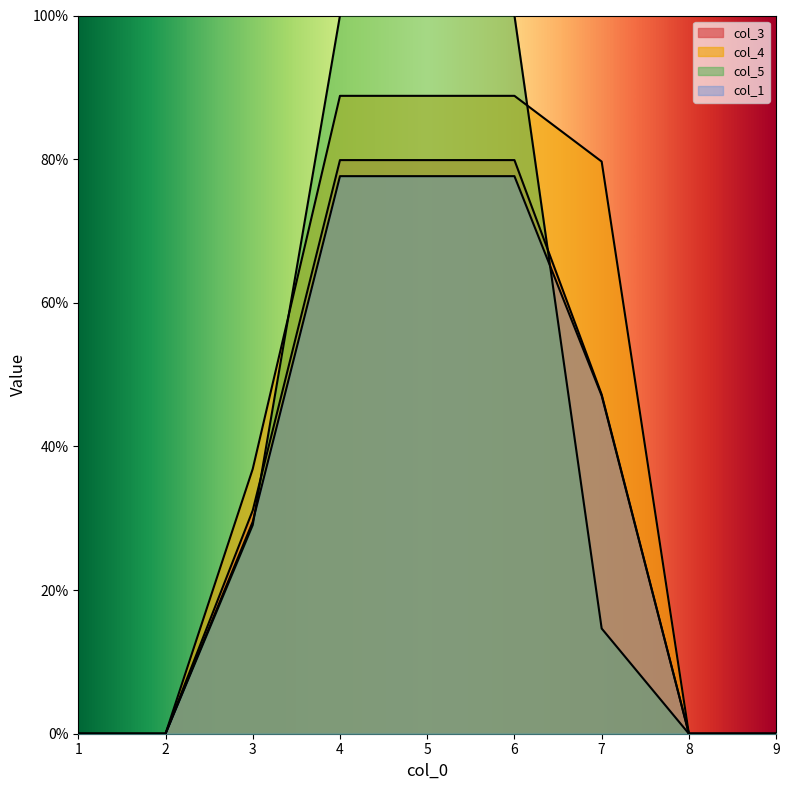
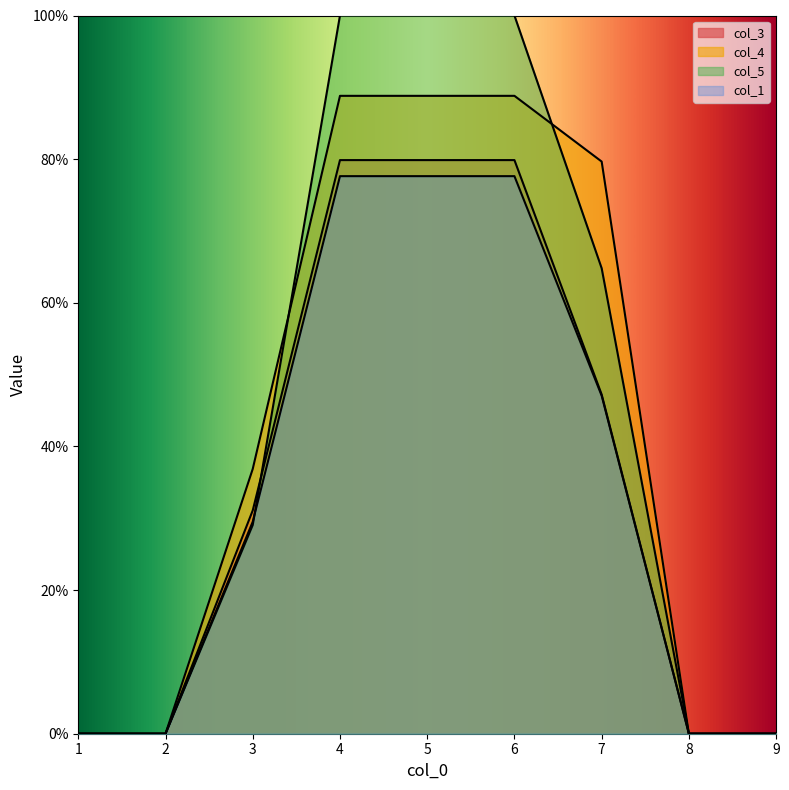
  {
    "col_3": {
      "3": "31%",
      "4": "80%",
      "5": "80%",
      "6": "80%"
    },
    "col_4": {
      "3": "37%",
      "4": "89%",
      "5": "89%",
      "6": "89%",
      "7": "80%"
    },
    "col_5": {
      "3": "29%",
      "4": "100%",
      "5": "100%",
      "6": "100%",
-     "7": "15%"
+     "7": "65%"
    },
    "col_1": {
      "3": "30%",
      "4": "78%",
      "5": "78%",
      "6": "78%"
    }
  }
